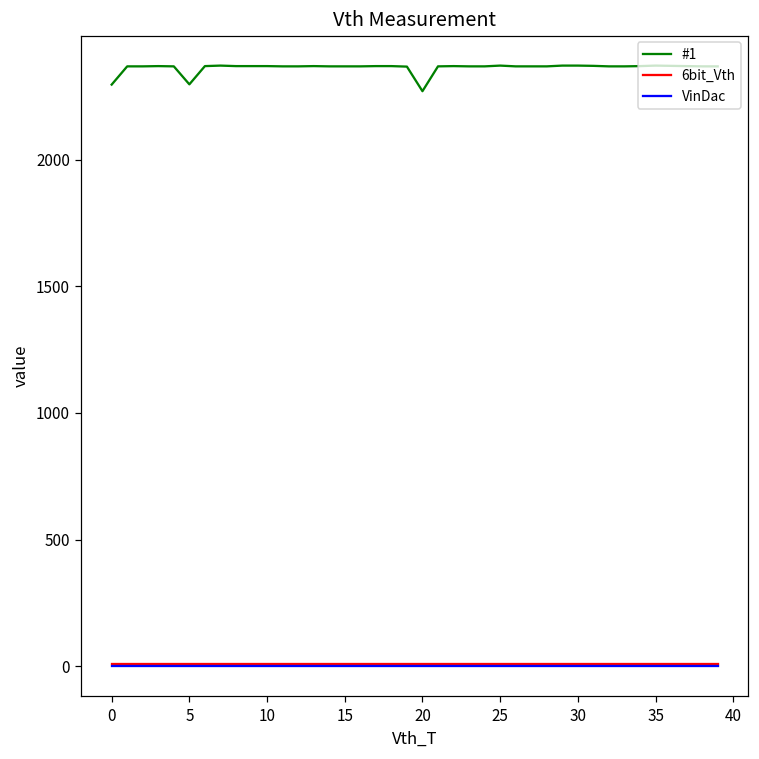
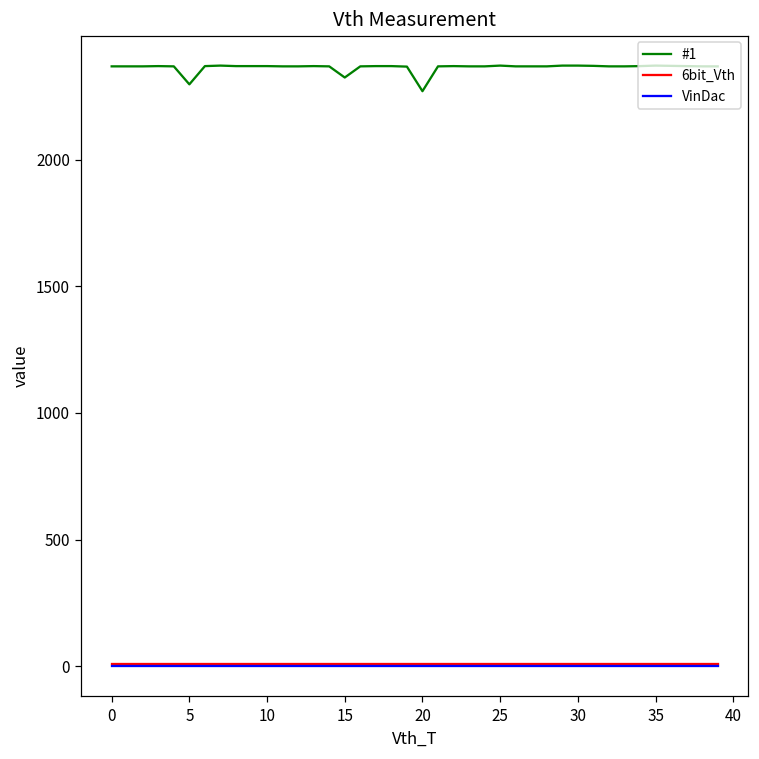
  {
    "#1": {
-     "0": 2300,
+     "0": 2370,
      "5": 2300,
      "10": 2370,
-     "15": 2370,
+     "15": 2320,
      "20": 2270,
      "25": 2370,
      "30": 2370
    }
  }
